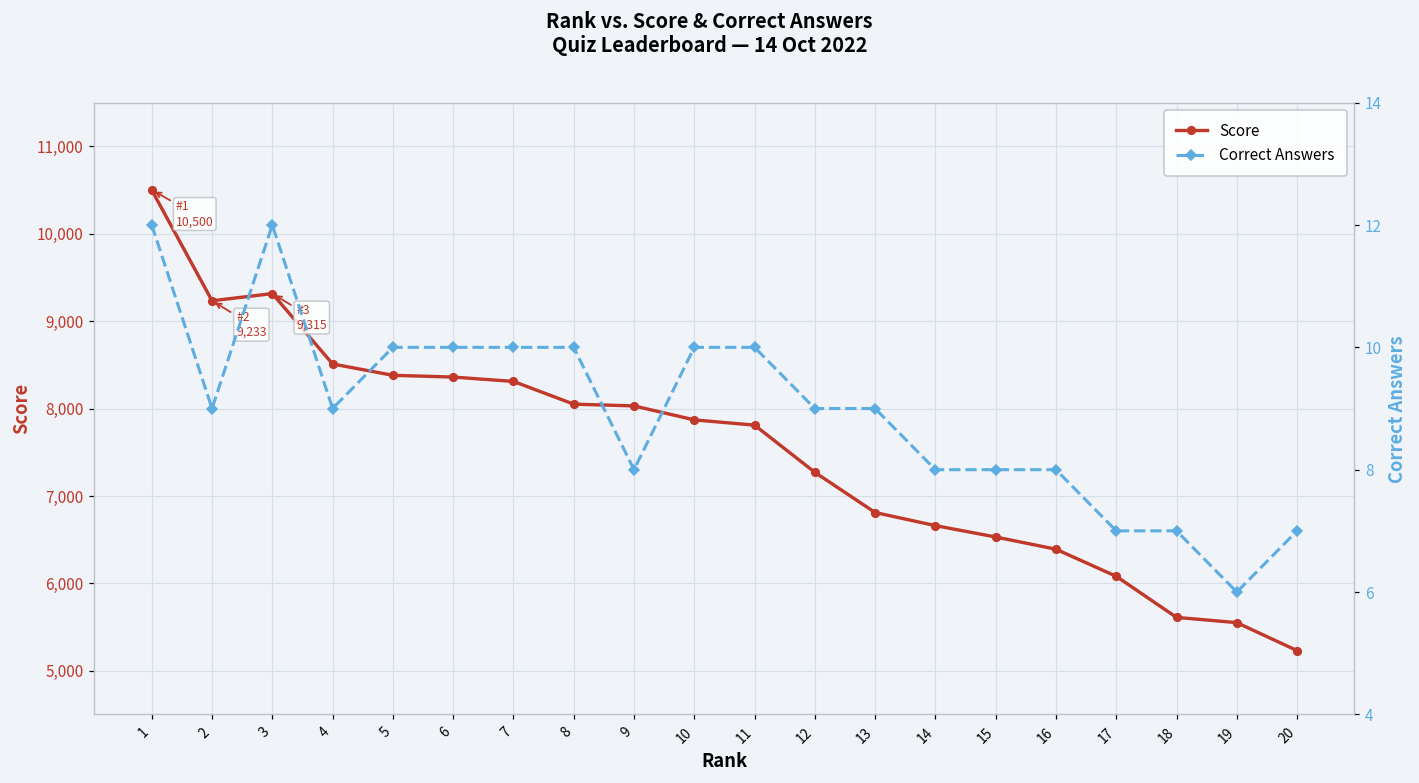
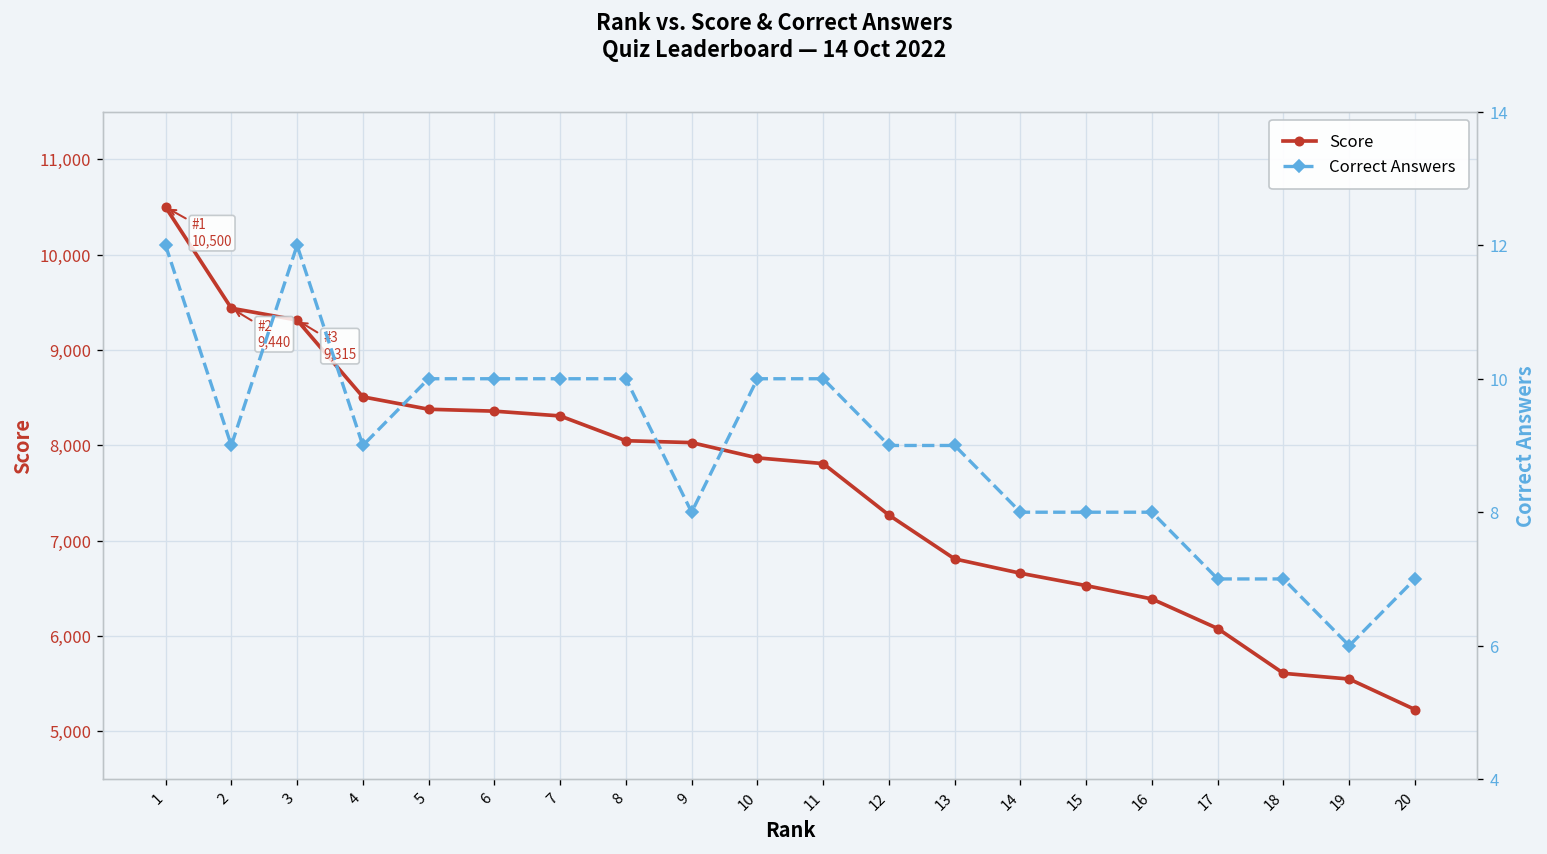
  {
    "Score": {
-     "2": "9,233"
+     "2": "9,440"
    }
  }
